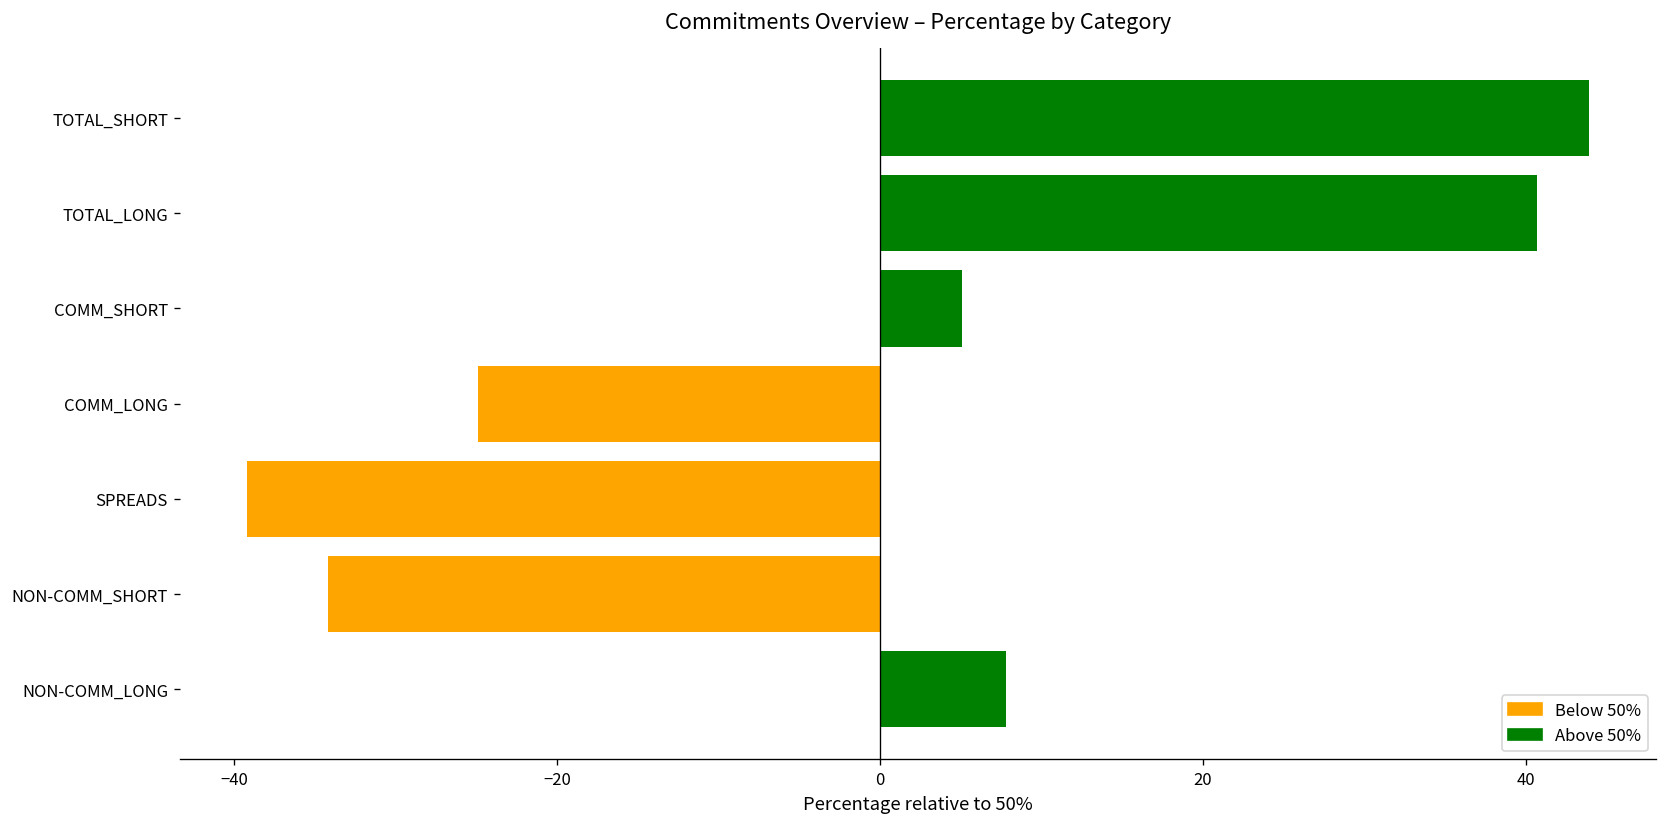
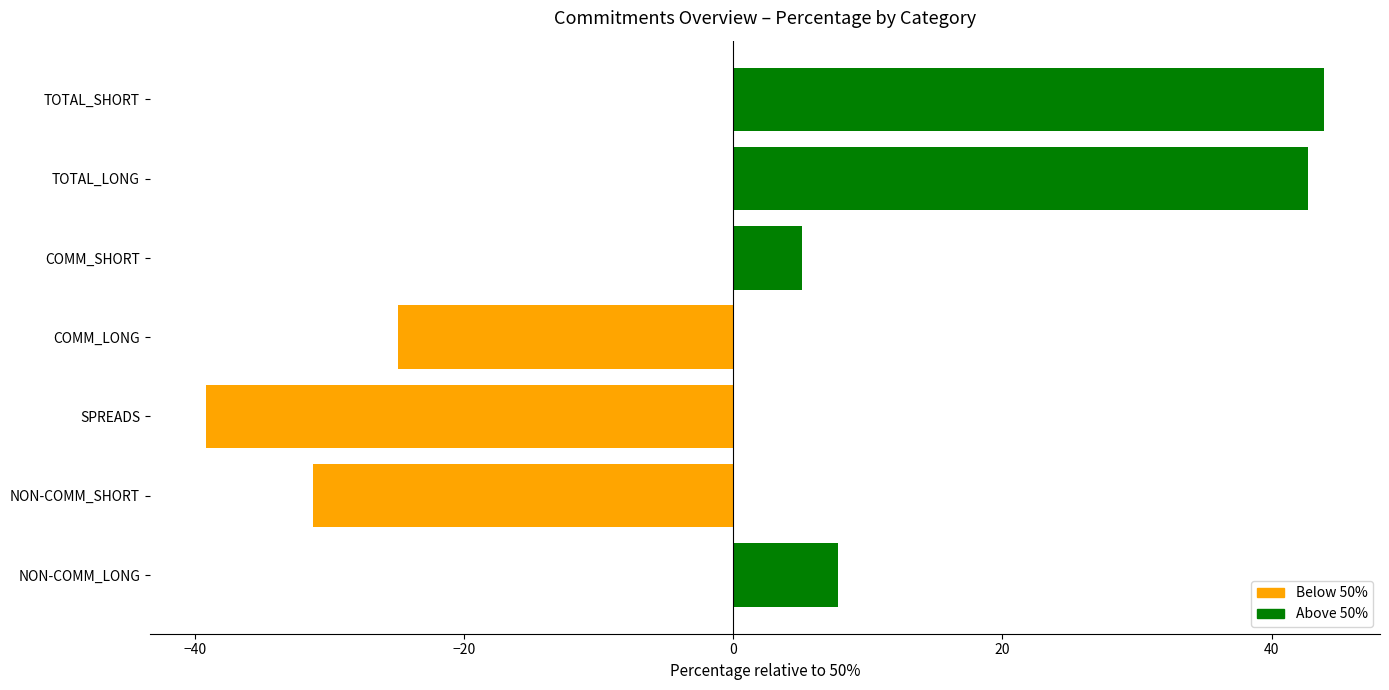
  {
    "TOTAL_SHORT": 43.9,
-   "TOTAL_LONG": 40.7,
+   "TOTAL_LONG": 42.7,
    "COMM_SHORT": 5.1,
    "COMM_LONG": -24.9,
    "SPREADS": -39.2,
-   "NON-COMM_SHORT": -34.2,
+   "NON-COMM_SHORT": -31.2,
    "NON-COMM_LONG": 7.8
  }
